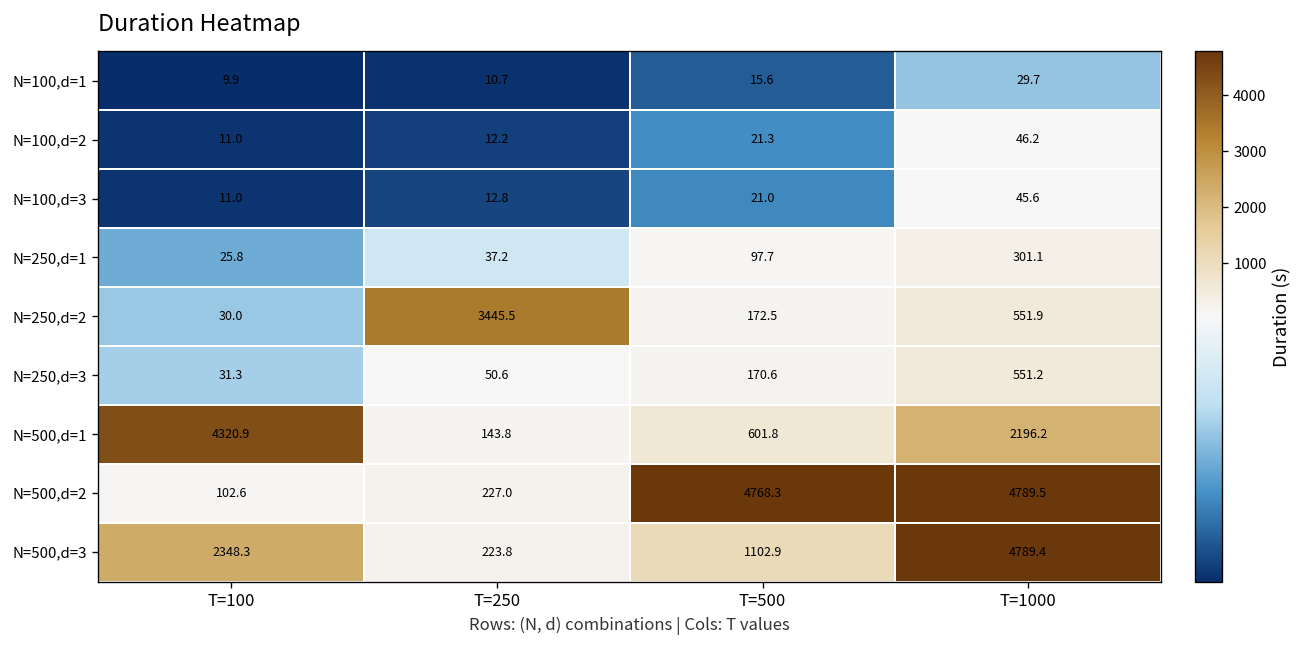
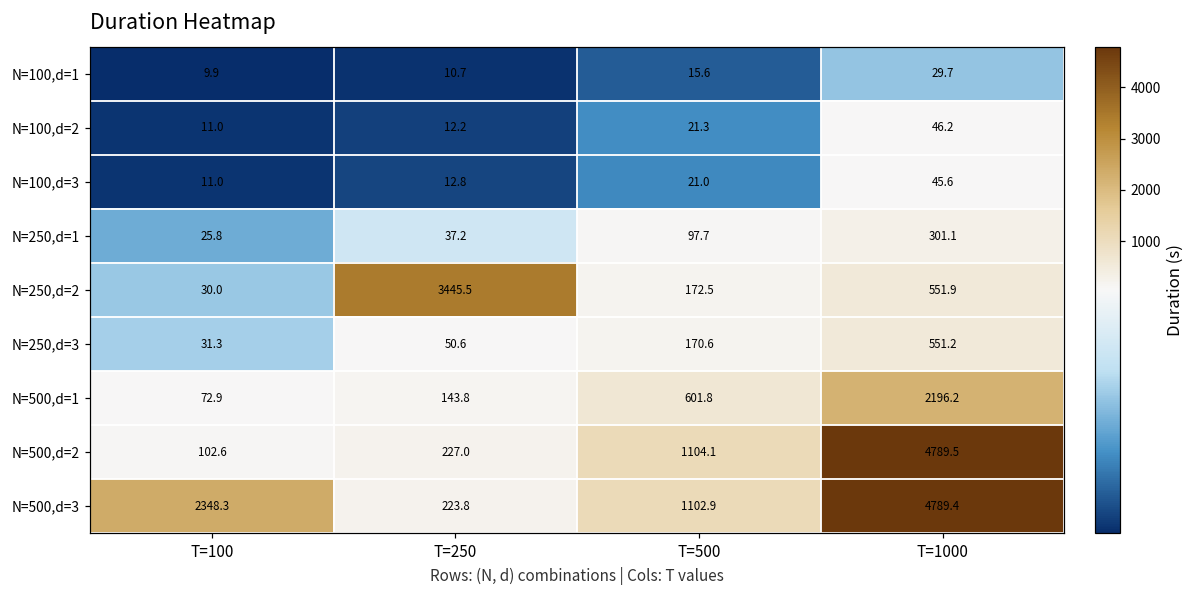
  {
    "N=100,d=1": {
      "T=100": 9.9,
      "T=250": 10.7,
      "T=500": 15.6,
      "T=1000": 29.7
    },
    "N=100,d=2": {
      "T=100": 11.0,
      "T=250": 12.2,
      "T=500": 21.3,
      "T=1000": 46.2
    },
    "N=100,d=3": {
      "T=100": 11.0,
      "T=250": 12.8,
      "T=500": 21.0,
      "T=1000": 45.6
    },
    "N=250,d=1": {
      "T=100": 25.8,
      "T=250": 37.2,
      "T=500": 97.7,
      "T=1000": 301.1
    },
    "N=250,d=2": {
      "T=100": 30.0,
      "T=250": 3445.5,
      "T=500": 172.5,
      "T=1000": 551.9
    },
    "N=250,d=3": {
      "T=100": 31.3,
      "T=250": 50.6,
      "T=500": 170.6,
      "T=1000": 551.2
    },
    "N=500,d=1": {
-     "T=100": 4320.9,
+     "T=100": 72.9,
      "T=250": 143.8,
      "T=500": 601.8,
      "T=1000": 2196.2
    },
    "N=500,d=2": {
      "T=100": 102.6,
      "T=250": 227.0,
-     "T=500": 4768.3,
+     "T=500": 1104.1,
      "T=1000": 4789.5
    },
    "N=500,d=3": {
      "T=100": 2348.3,
      "T=250": 223.8,
      "T=500": 1102.9,
      "T=1000": 4789.4
    }
  }
